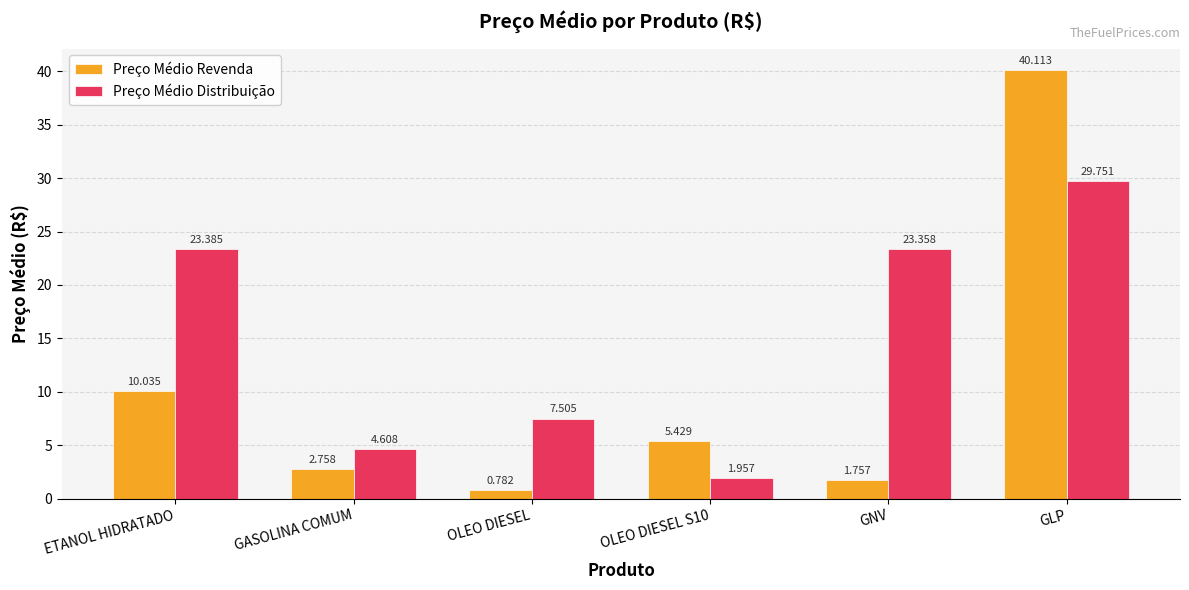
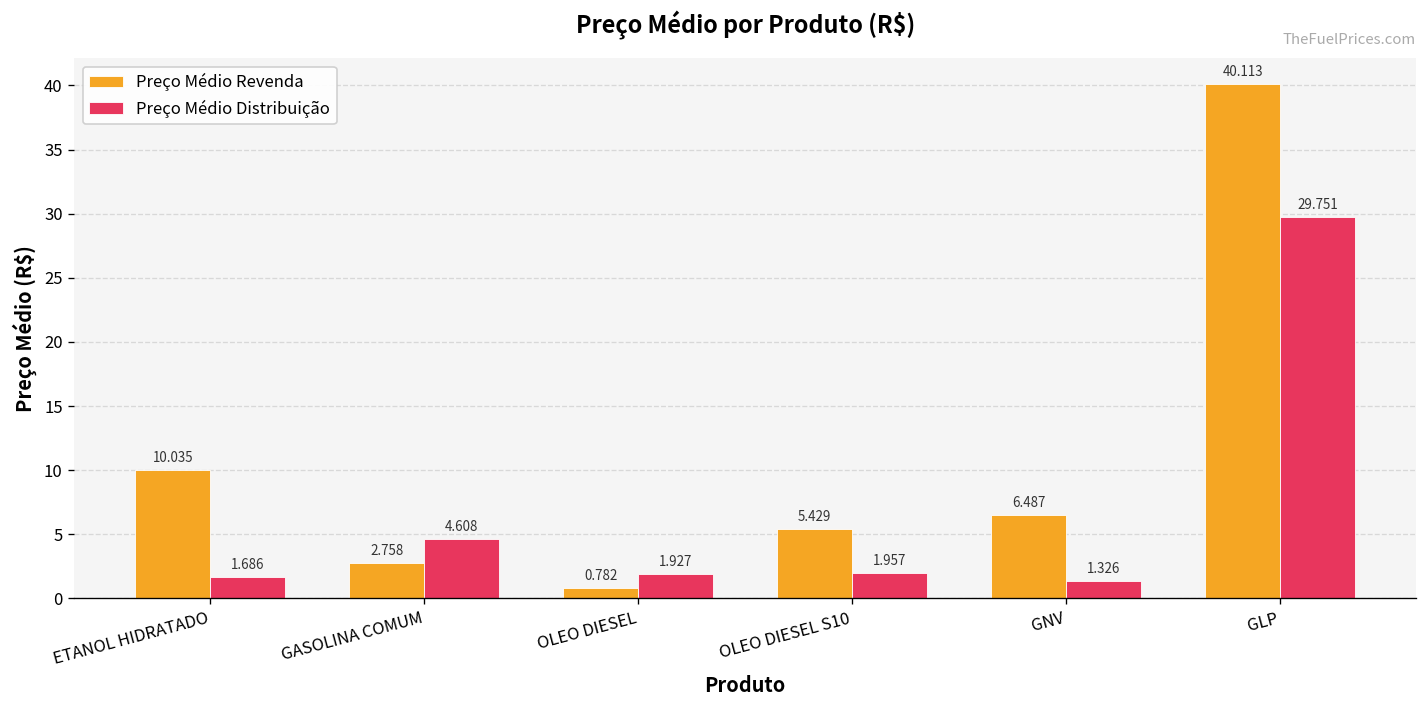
  {
    "Preço Médio Revenda": {
      "ETANOL HIDRATADO": 10.035,
      "GASOLINA COMUM": 2.758,
      "OLEO DIESEL": 0.782,
      "OLEO DIESEL S10": 5.429,
-     "GNV": 1.757,
+     "GNV": 6.487,
      "GLP": 40.113
    },
    "Preço Médio Distribuição": {
-     "ETANOL HIDRATADO": 23.385,
+     "ETANOL HIDRATADO": 1.686,
      "GASOLINA COMUM": 4.608,
-     "OLEO DIESEL": 7.505,
+     "OLEO DIESEL": 1.927,
      "OLEO DIESEL S10": 1.957,
-     "GNV": 23.358,
+     "GNV": 1.326,
      "GLP": 29.751
    }
  }
